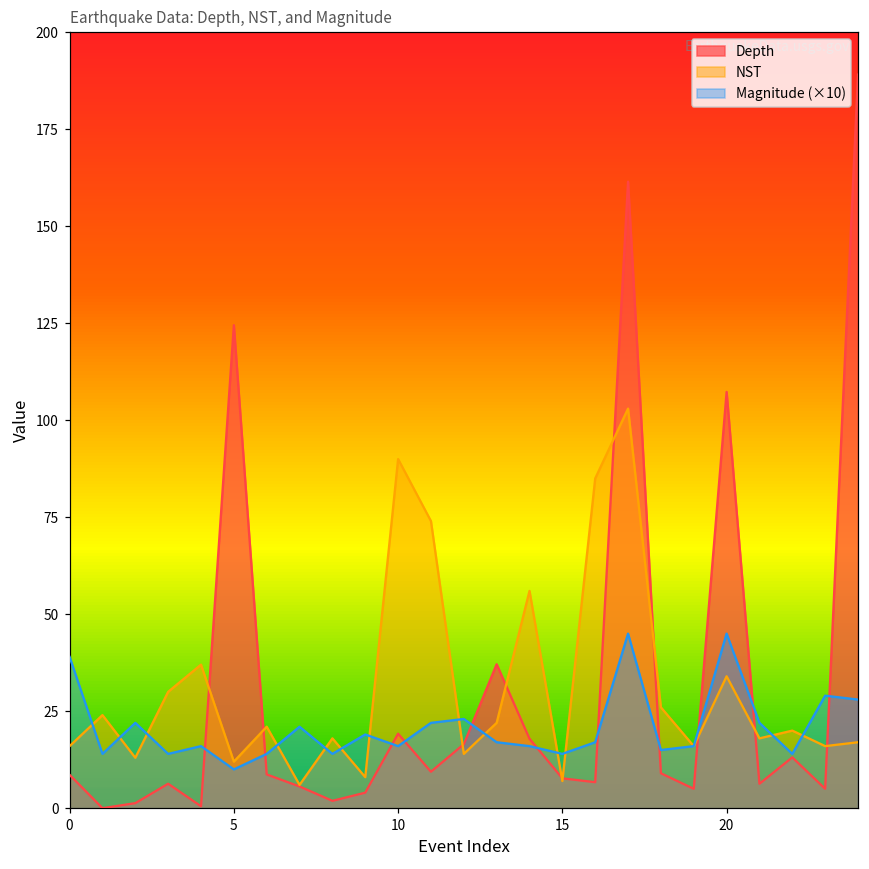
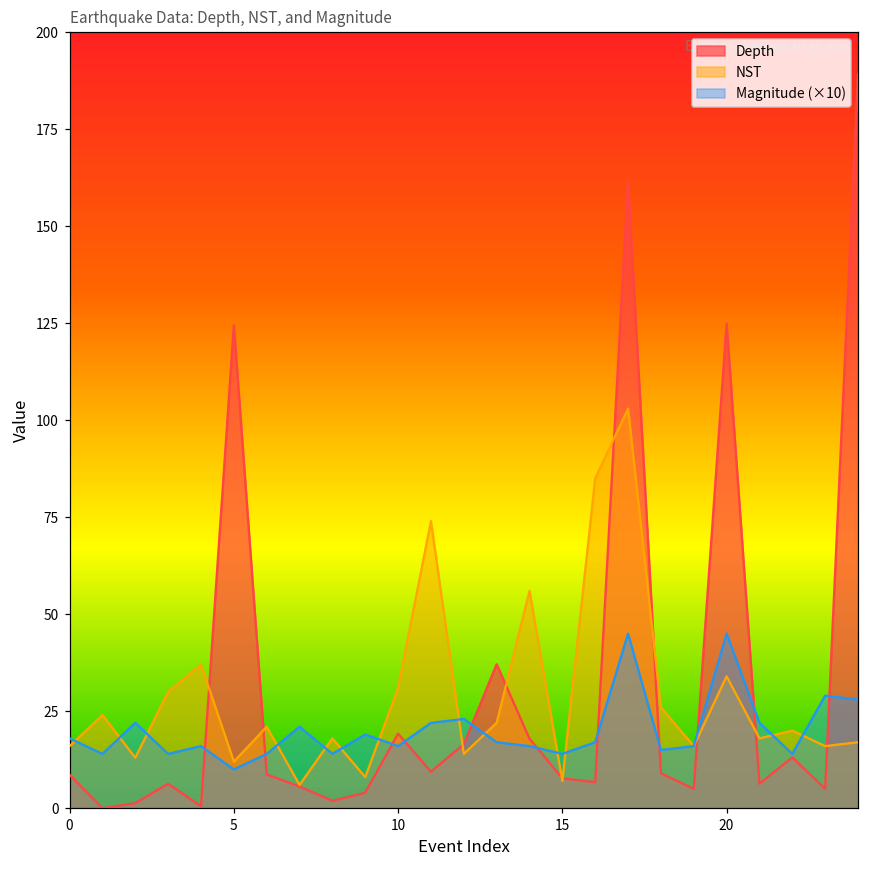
  {
    "Depth": {
      "0": 9,
      "5": 125,
      "10": 19,
-     "20": 107
+     "20": 125
    },
    "NST": {
      "0": 16,
      "5": 12,
-     "10": 90,
+     "10": 31,
      "20": 34
    },
    "Magnitude (×10)": {
-     "0": 39,
+     "0": 18,
      "5": 10,
      "10": 16,
      "15": 14,
      "20": 45
    }
  }
